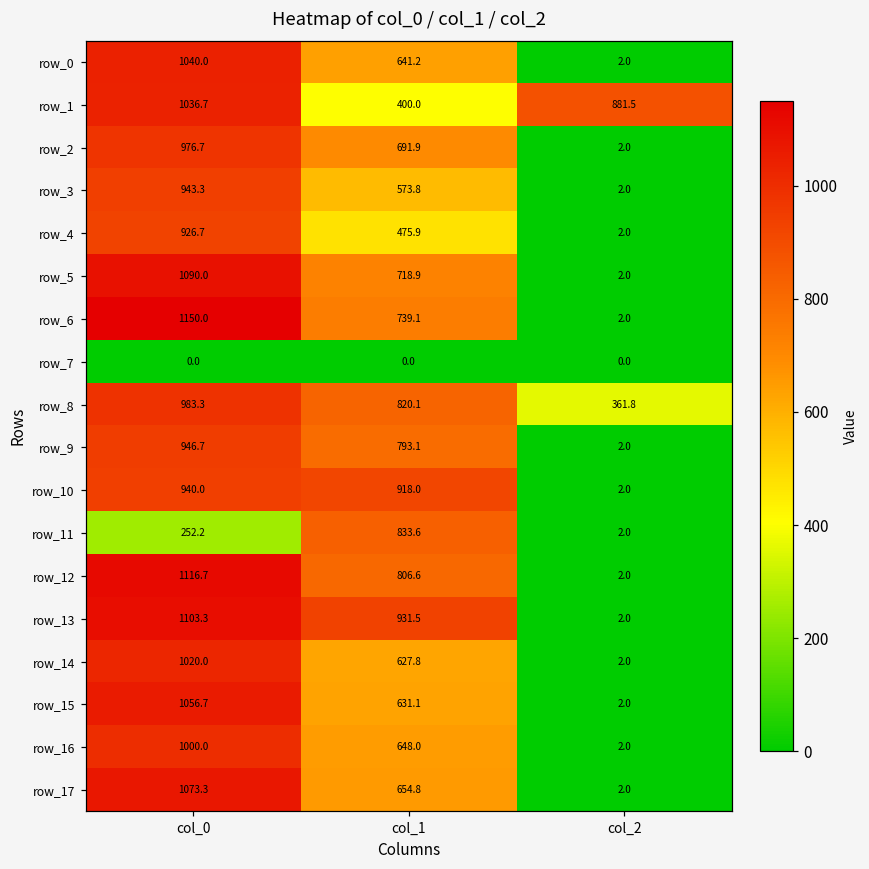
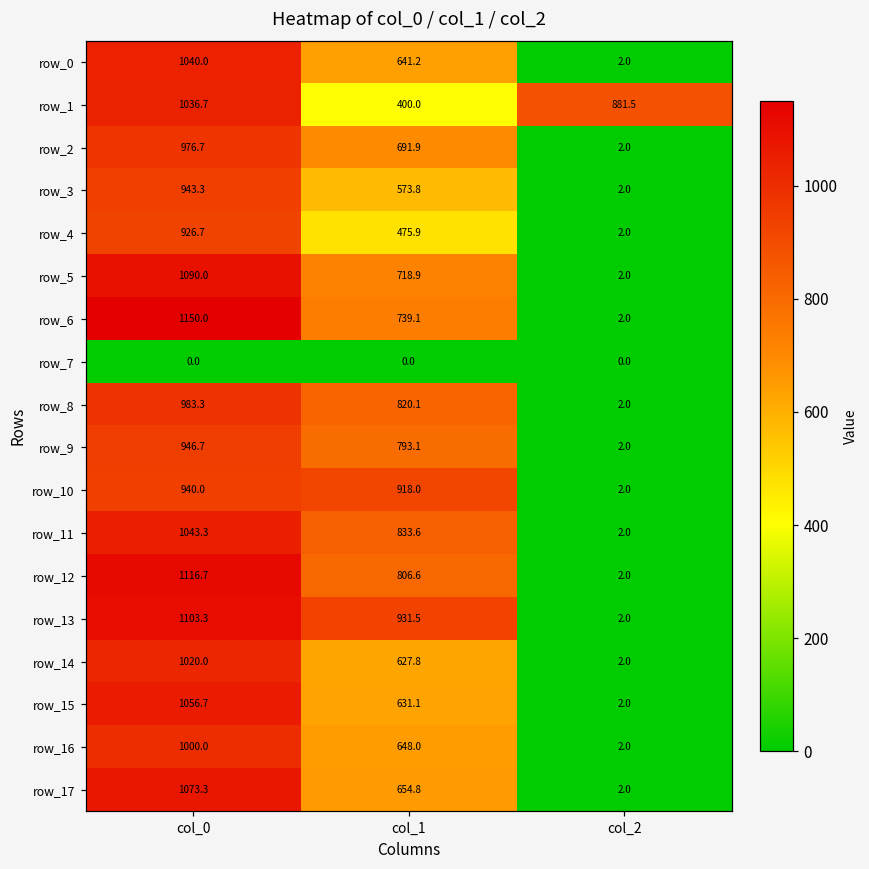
  {
    "row_0": {
      "col_0": 1040.0,
      "col_1": 641.2,
      "col_2": 2.0
    },
    "row_1": {
      "col_0": 1036.7,
      "col_1": 400.0,
      "col_2": 881.5
    },
    "row_2": {
      "col_0": 976.7,
      "col_1": 691.9,
      "col_2": 2.0
    },
    "row_3": {
      "col_0": 943.3,
      "col_1": 573.8,
      "col_2": 2.0
    },
    "row_4": {
      "col_0": 926.7,
      "col_1": 475.9,
      "col_2": 2.0
    },
    "row_5": {
      "col_0": 1090.0,
      "col_1": 718.9,
      "col_2": 2.0
    },
    "row_6": {
      "col_0": 1150.0,
      "col_1": 739.1,
      "col_2": 2.0
    },
    "row_7": {
      "col_0": 0.0,
      "col_1": 0.0,
      "col_2": 0.0
    },
    "row_8": {
      "col_0": 983.3,
      "col_1": 820.1,
-     "col_2": 361.8
+     "col_2": 2.0
    },
    "row_9": {
      "col_0": 946.7,
      "col_1": 793.1,
      "col_2": 2.0
    },
    "row_10": {
      "col_0": 940.0,
      "col_1": 918.0,
      "col_2": 2.0
    },
    "row_11": {
-     "col_0": 252.2,
+     "col_0": 1043.3,
      "col_1": 833.6,
      "col_2": 2.0
    },
    "row_12": {
      "col_0": 1116.7,
      "col_1": 806.6,
      "col_2": 2.0
    },
    "row_13": {
      "col_0": 1103.3,
      "col_1": 931.5,
      "col_2": 2.0
    },
    "row_14": {
      "col_0": 1020.0,
      "col_1": 627.8,
      "col_2": 2.0
    },
    "row_15": {
      "col_0": 1056.7,
      "col_1": 631.1,
      "col_2": 2.0
    },
    "row_16": {
      "col_0": 1000.0,
      "col_1": 648.0,
      "col_2": 2.0
    },
    "row_17": {
      "col_0": 1073.3,
      "col_1": 654.8,
      "col_2": 2.0
    }
  }
